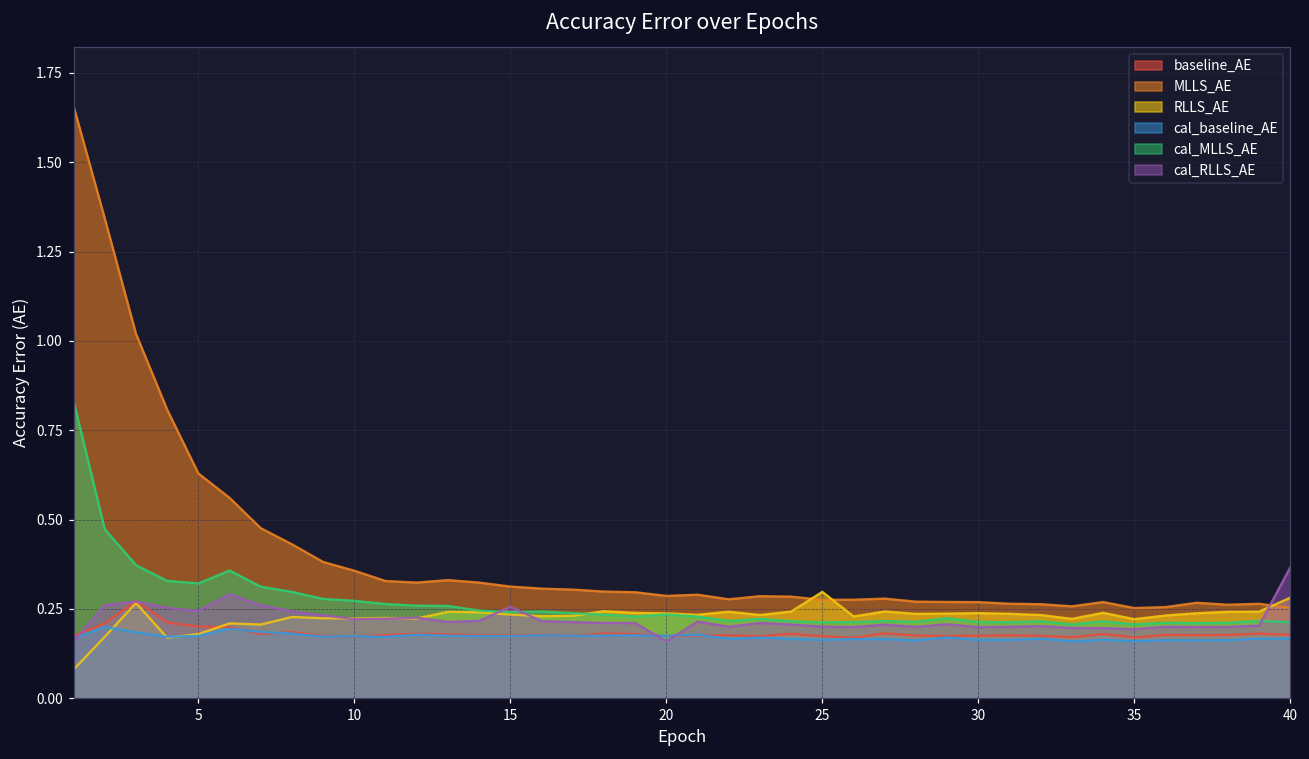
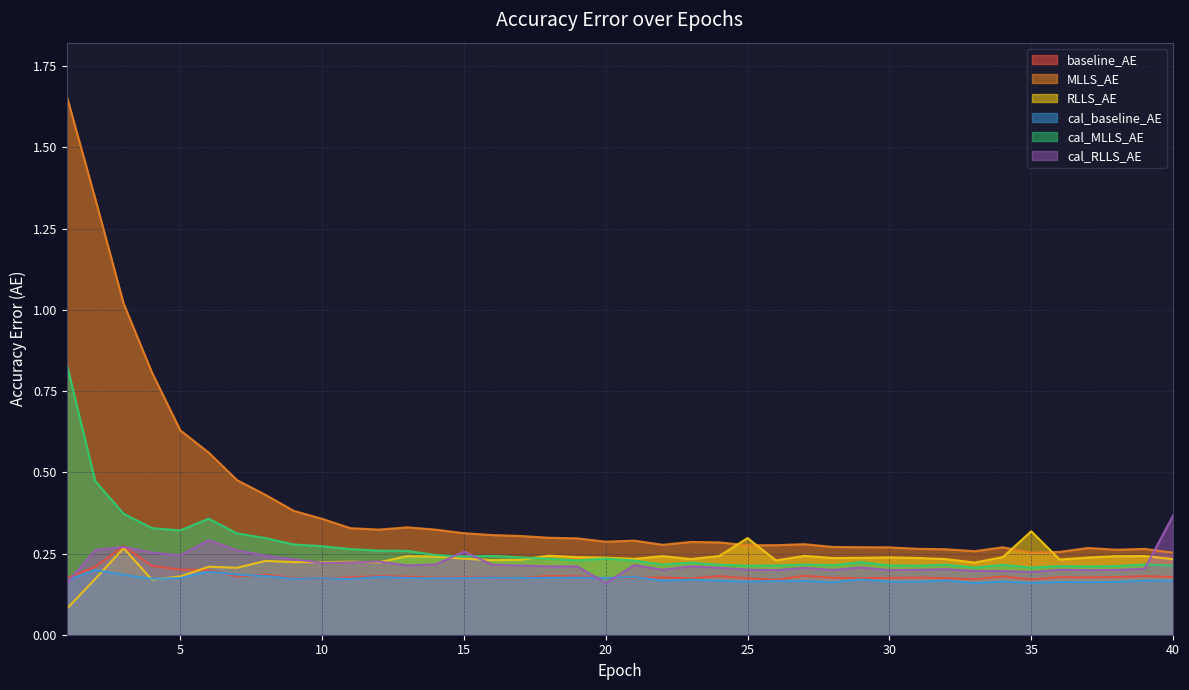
  {
    "RLLS_AE": {
      "25": 0.30,
      "30": 0.24,
-     "35": 0.22,
-     "40": 0.28
+     "35": 0.32,
+     "40": 0.23
    },
    "cal_baseline_AE": {
      "25": 0.16,
      "30": 0.16,
      "35": 0.16,
      "40": 0.17
    },
    "cal_MLLS_AE": {
      "5": 0.32,
      "10": 0.27,
      "25": 0.21,
      "30": 0.21,
      "35": 0.21,
      "40": 0.21
    },
    "cal_RLLS_AE": {
      "5": 0.24,
      "15": 0.26,
      "20": 0.16,
      "25": 0.20,
      "30": 0.20,
      "35": 0.19,
      "40": 0.37
    }
  }
